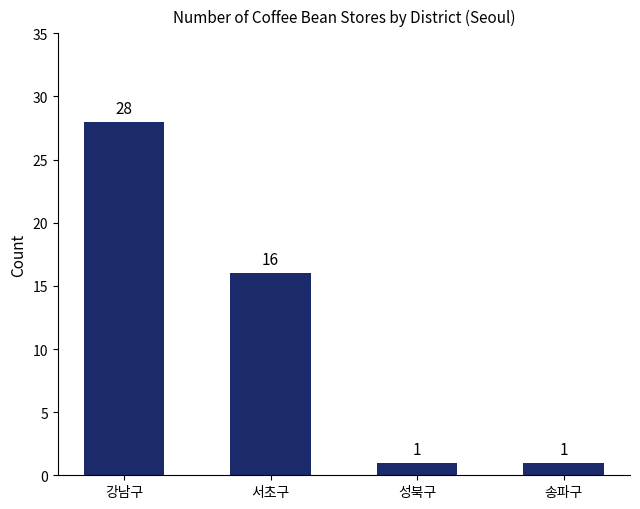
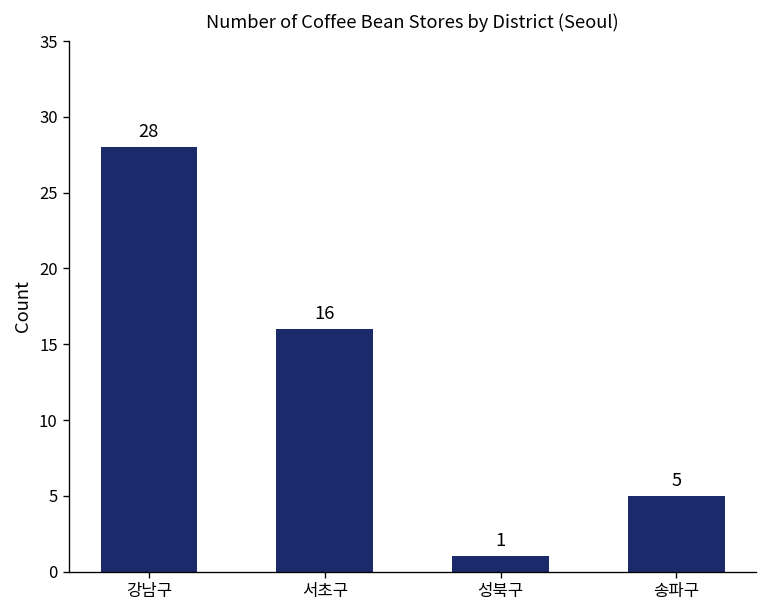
  {
    "강남구": 28,
    "서초구": 16,
    "성북구": 1,
-   "송파구": 1
+   "송파구": 5
  }
